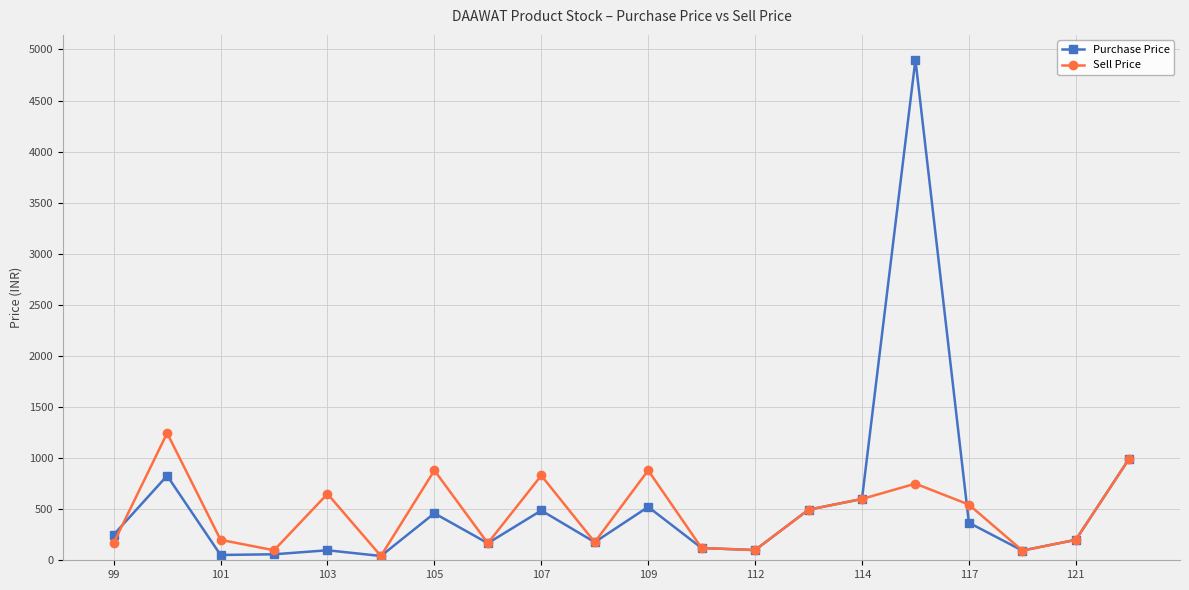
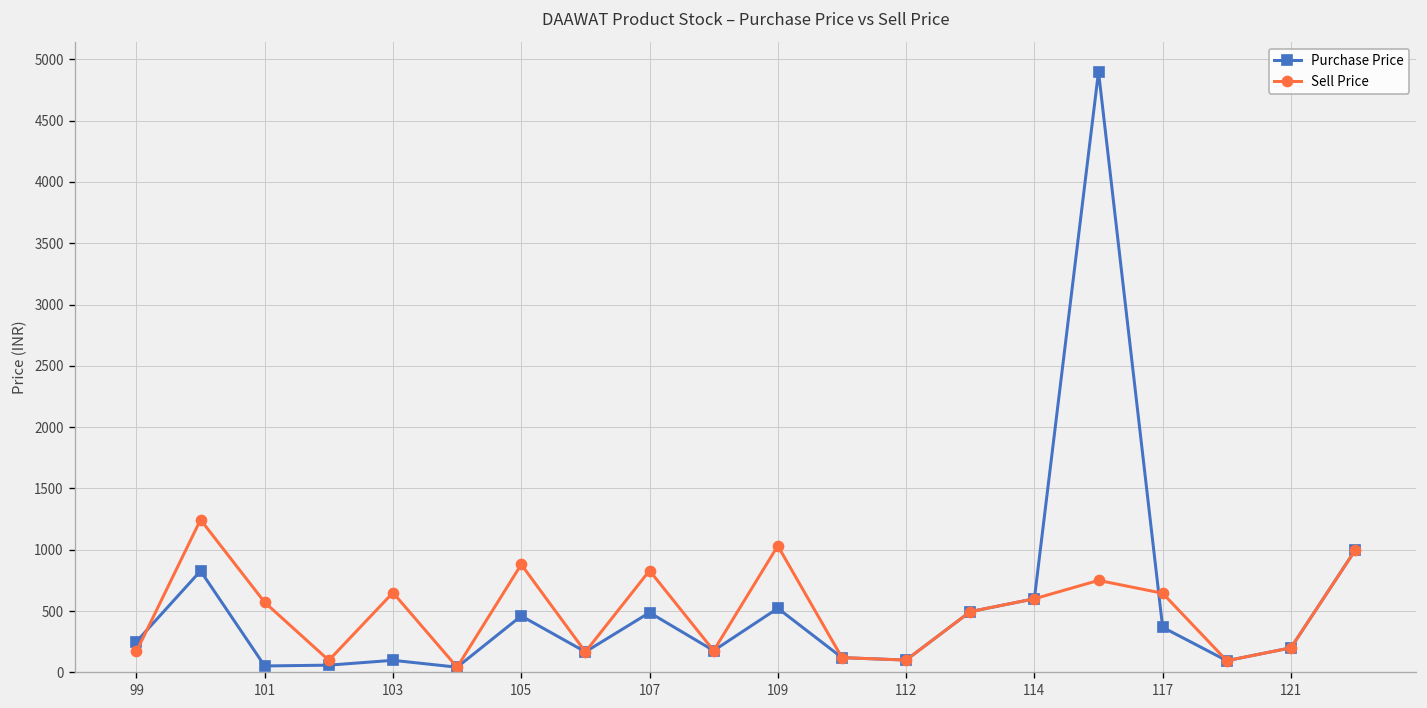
  {
    "Purchase Price": {
      "99": 250,
      "101": 50,
      "103": 100,
      "105": 460,
      "107": 490,
      "109": 520,
      "117": 370
    },
    "Sell Price": {
      "99": 170,
-     "101": 200,
+     "101": 570,
      "103": 650,
      "105": 880,
      "107": 830,
-     "109": 880,
-     "117": 550
+     "109": 1030,
+     "117": 650
    }
  }
